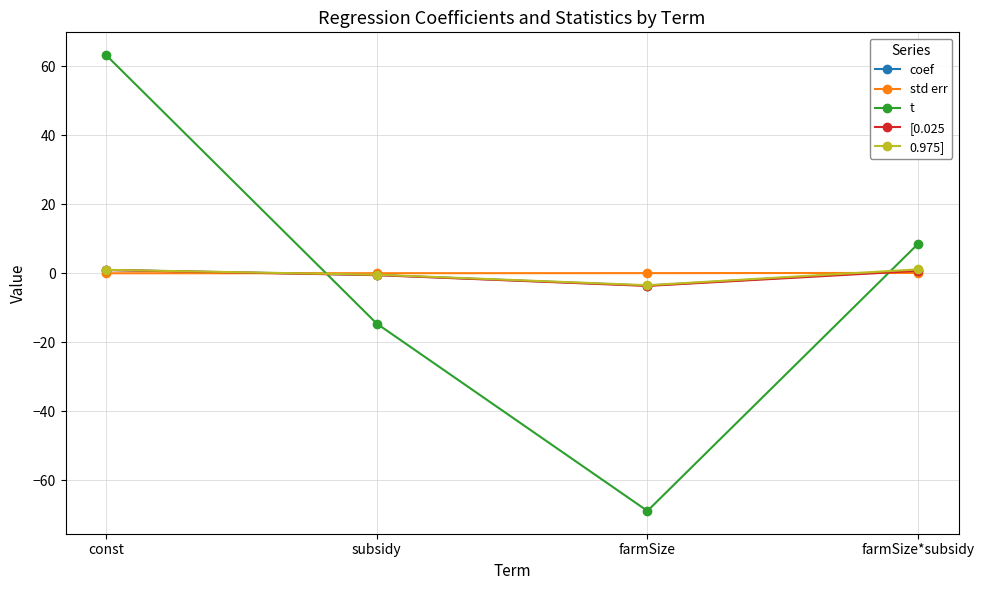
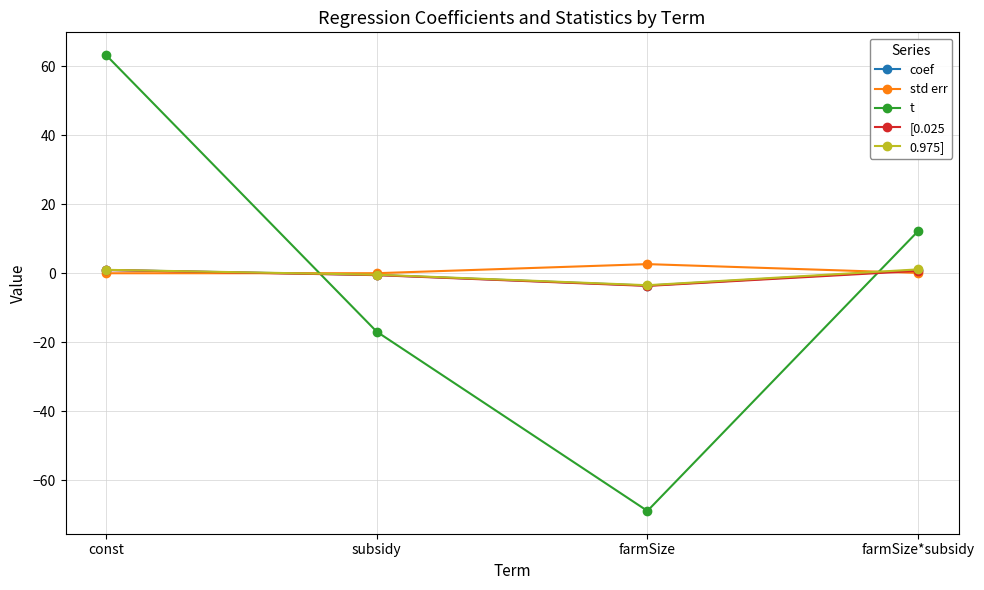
  {
    "std err": {
      "const": 0,
-     "farmSize": 0
+     "farmSize": 3
    },
    "t": {
      "const": 63,
-     "subsidy": -15,
+     "subsidy": -17,
      "farmSize": -69,
-     "farmSize*subsidy": 9
+     "farmSize*subsidy": 12
    }
  }
